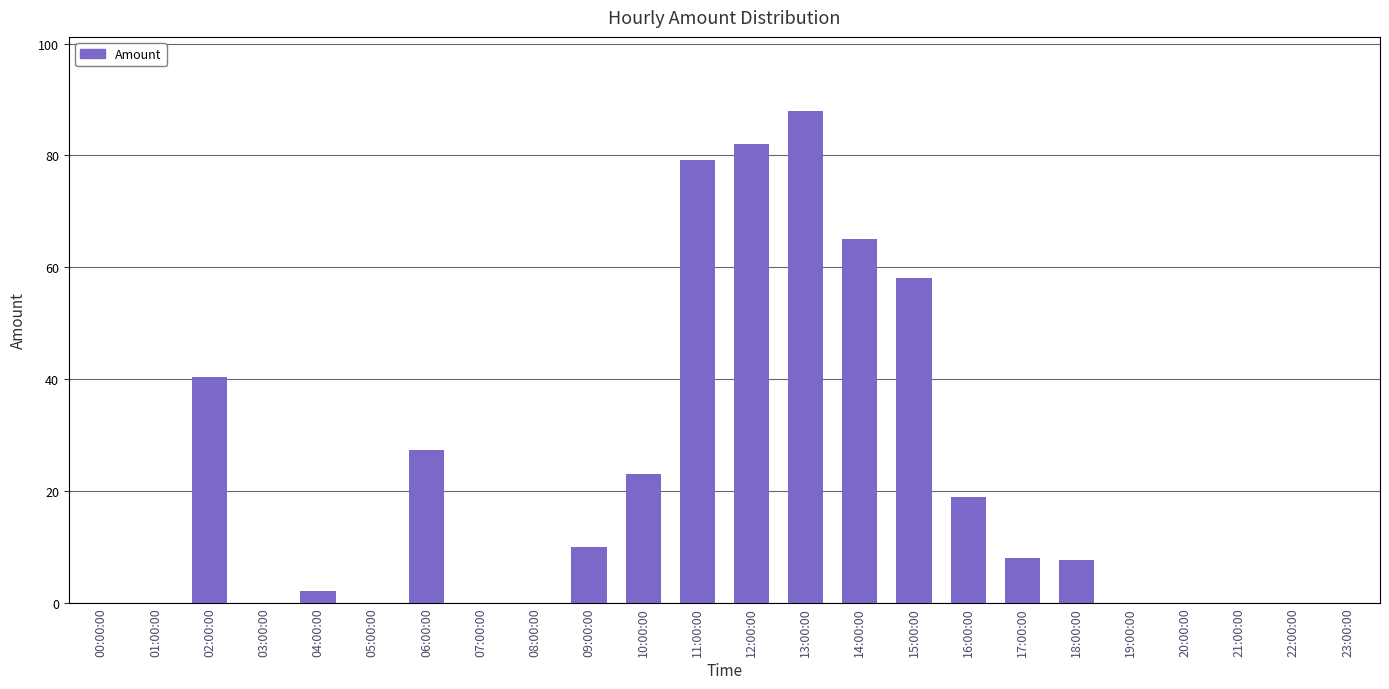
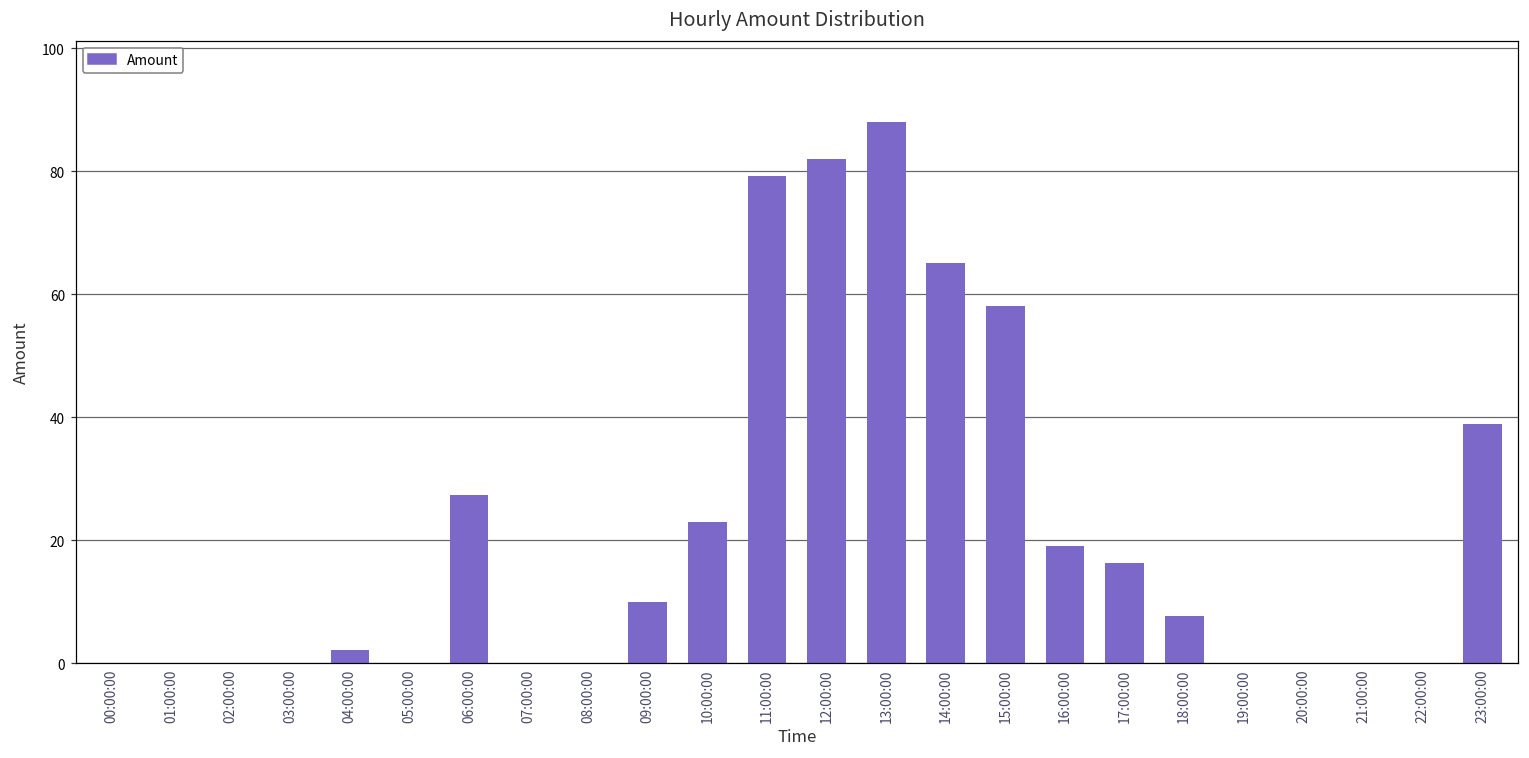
  {
    "00:00:00": 0,
    "01:00:00": 0,
-   "02:00:00": 40,
+   "02:00:00": 0,
    "03:00:00": 0,
    "04:00:00": 2,
    "05:00:00": 0,
    "06:00:00": 27,
    "07:00:00": 0,
    "08:00:00": 0,
    "09:00:00": 10,
    "10:00:00": 23,
    "11:00:00": 79,
    "12:00:00": 82,
    "13:00:00": 88,
    "14:00:00": 65,
    "15:00:00": 58,
    "16:00:00": 19,
-   "17:00:00": 8,
+   "17:00:00": 16,
    "18:00:00": 8,
    "19:00:00": 0,
    "20:00:00": 0,
    "21:00:00": 0,
    "22:00:00": 0,
-   "23:00:00": 0
+   "23:00:00": 39
  }
